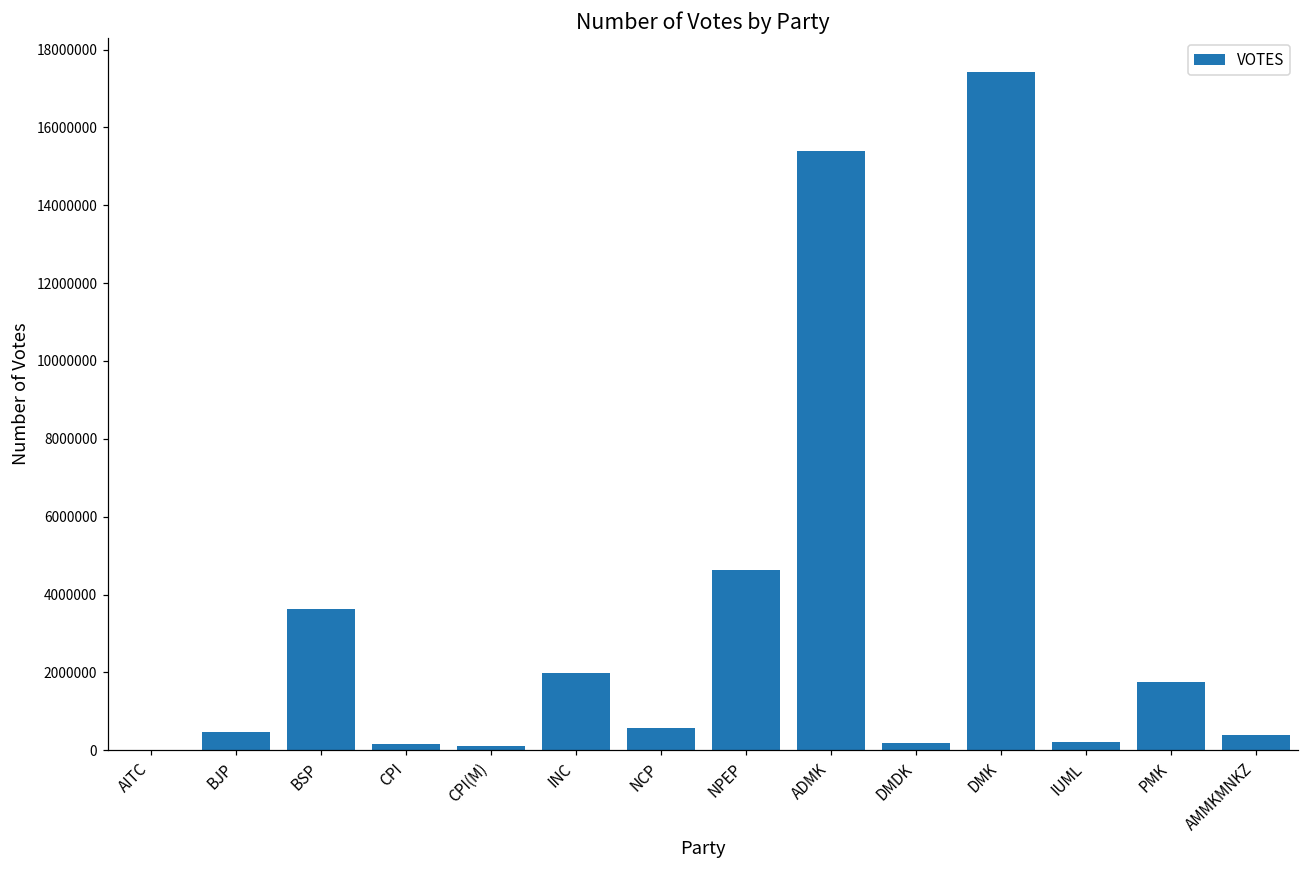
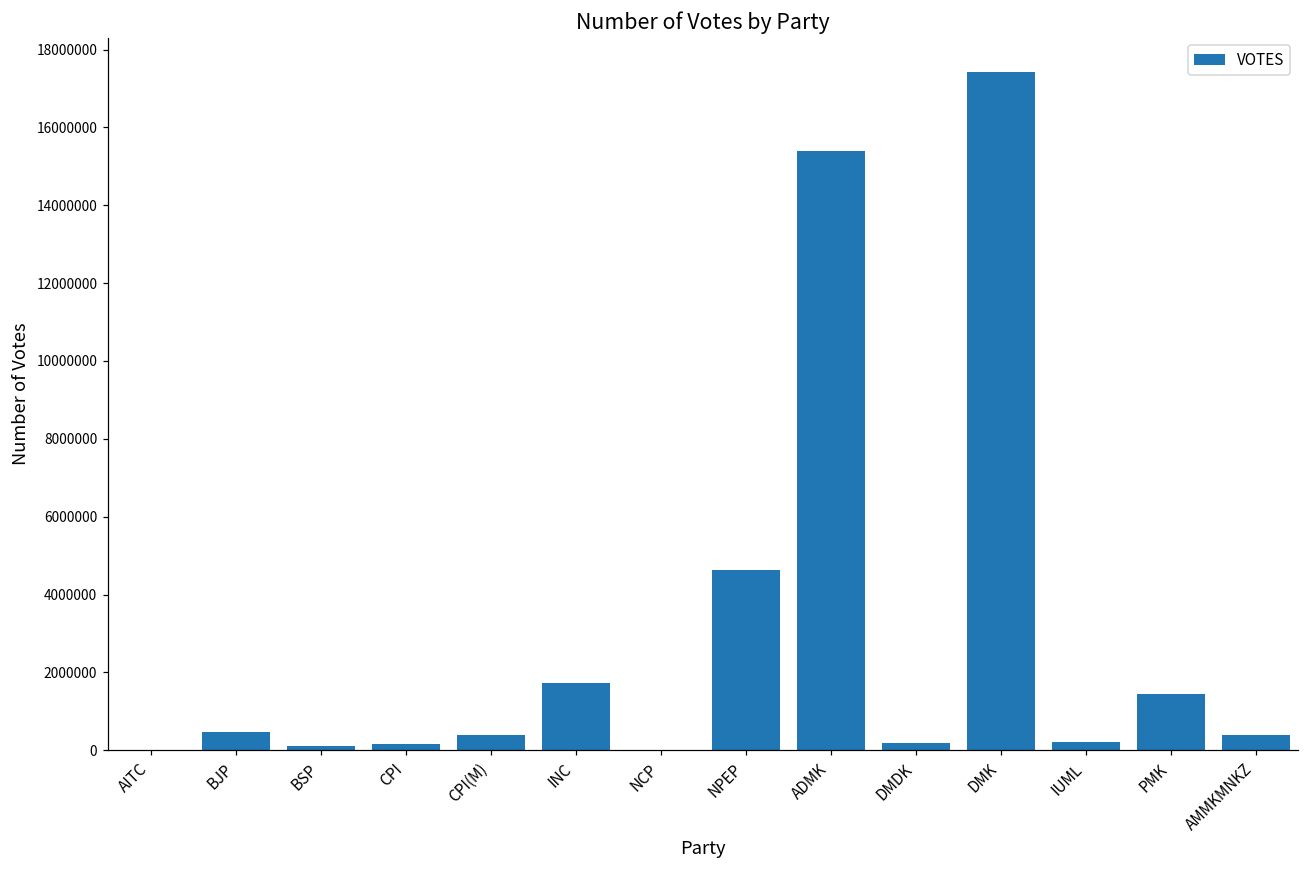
  {
    "BJP": 500000,
-   "BSP": 3600000,
+   "BSP": 100000,
    "CPI": 200000,
-   "CPI(M)": 100000,
-   "INC": 2000000,
-   "NCP": 600000,
+   "CPI(M)": 400000,
+   "INC": 1700000,
+   "NCP": 0,
    "NPEP": 4600000,
    "ADMK": 15400000,
    "DMDK": 200000,
    "DMK": 17400000,
    "IUML": 200000,
-   "PMK": 1800000,
+   "PMK": 1400000,
    "AMMKMNKZ": 400000
  }
